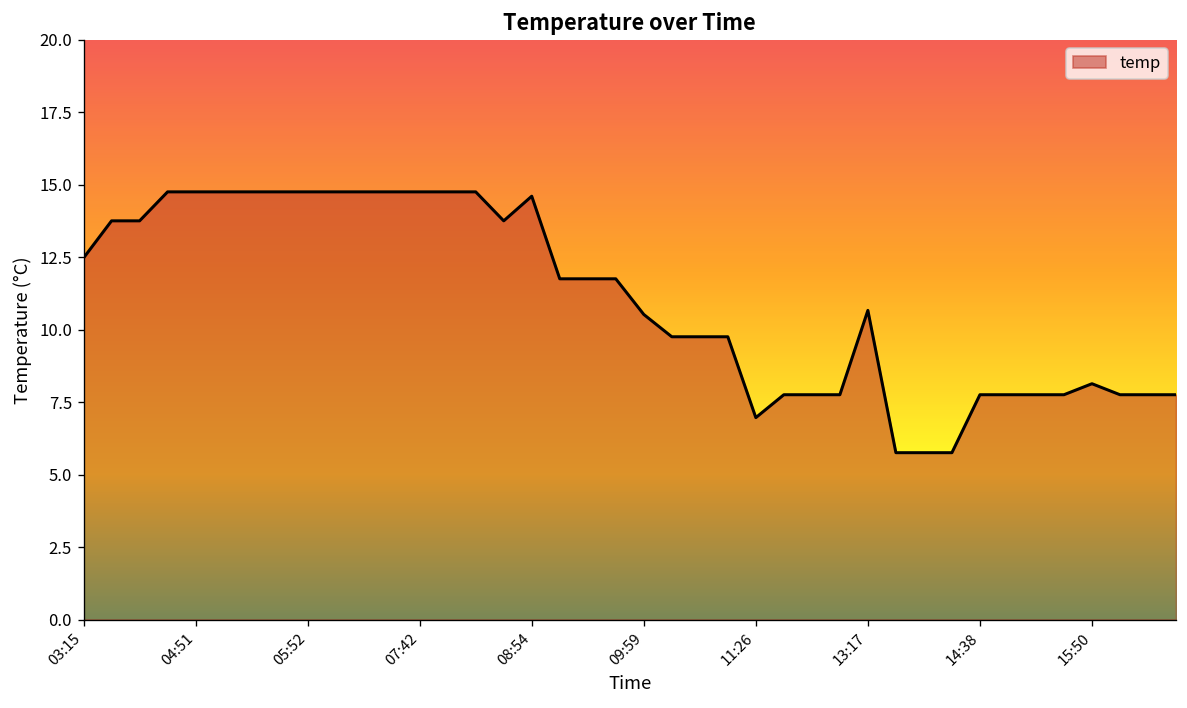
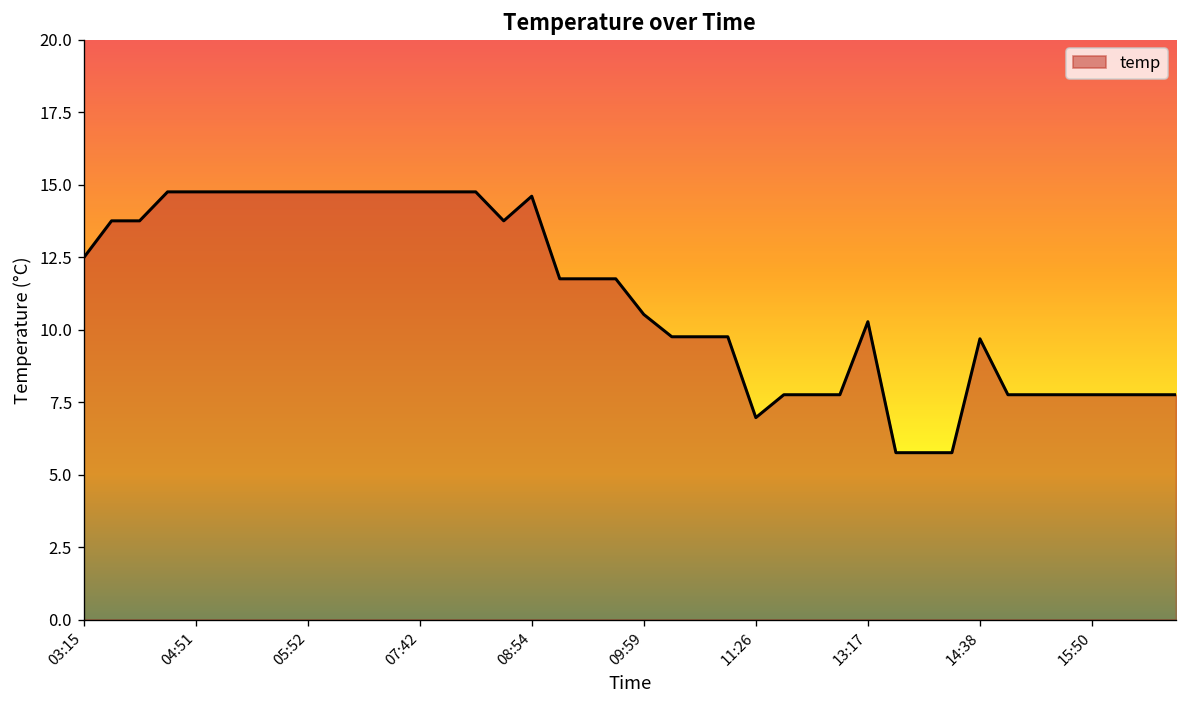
  {
    "03:15": 12.5,
    "04:51": 14.8,
    "05:52": 14.8,
    "07:42": 14.8,
    "08:54": 14.6,
    "09:59": 10.5,
    "11:26": 7.0,
-   "13:17": 10.7,
-   "14:38": 7.8,
-   "15:50": 8.1
+   "13:17": 10.3,
+   "14:38": 9.7,
+   "15:50": 7.8
  }
